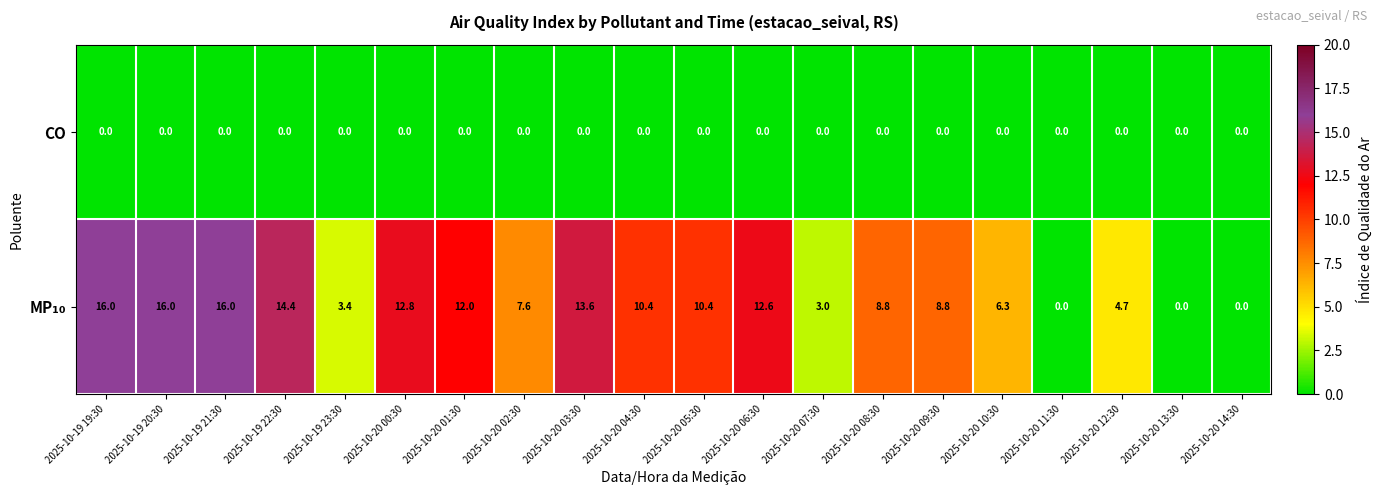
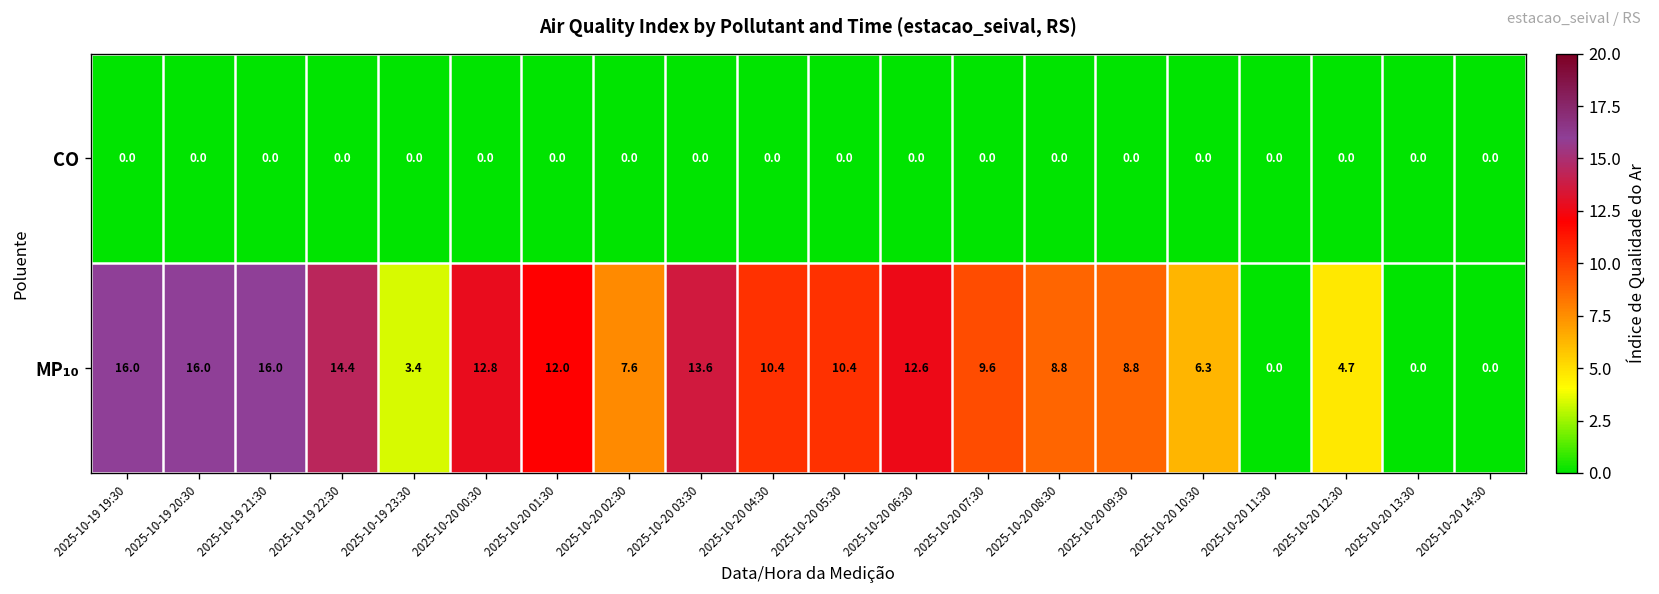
  {
    "CO": {
      "2025-10-19 19:30": 0.0,
      "2025-10-19 20:30": 0.0,
      "2025-10-19 21:30": 0.0,
      "2025-10-19 22:30": 0.0,
      "2025-10-19 23:30": 0.0,
      "2025-10-20 00:30": 0.0,
      "2025-10-20 01:30": 0.0,
      "2025-10-20 02:30": 0.0,
      "2025-10-20 03:30": 0.0,
      "2025-10-20 04:30": 0.0,
      "2025-10-20 05:30": 0.0,
      "2025-10-20 06:30": 0.0,
      "2025-10-20 07:30": 0.0,
      "2025-10-20 08:30": 0.0,
      "2025-10-20 09:30": 0.0,
      "2025-10-20 10:30": 0.0,
      "2025-10-20 11:30": 0.0,
      "2025-10-20 12:30": 0.0,
      "2025-10-20 13:30": 0.0,
      "2025-10-20 14:30": 0.0
    },
    "MP₁₀": {
      "2025-10-19 19:30": 16.0,
      "2025-10-19 20:30": 16.0,
      "2025-10-19 21:30": 16.0,
      "2025-10-19 22:30": 14.4,
      "2025-10-19 23:30": 3.4,
      "2025-10-20 00:30": 12.8,
      "2025-10-20 01:30": 12.0,
      "2025-10-20 02:30": 7.6,
      "2025-10-20 03:30": 13.6,
      "2025-10-20 04:30": 10.4,
      "2025-10-20 05:30": 10.4,
      "2025-10-20 06:30": 12.6,
-     "2025-10-20 07:30": 3.0,
+     "2025-10-20 07:30": 9.6,
      "2025-10-20 08:30": 8.8,
      "2025-10-20 09:30": 8.8,
      "2025-10-20 10:30": 6.3,
      "2025-10-20 11:30": 0.0,
      "2025-10-20 12:30": 4.7,
      "2025-10-20 13:30": 0.0,
      "2025-10-20 14:30": 0.0
    }
  }
